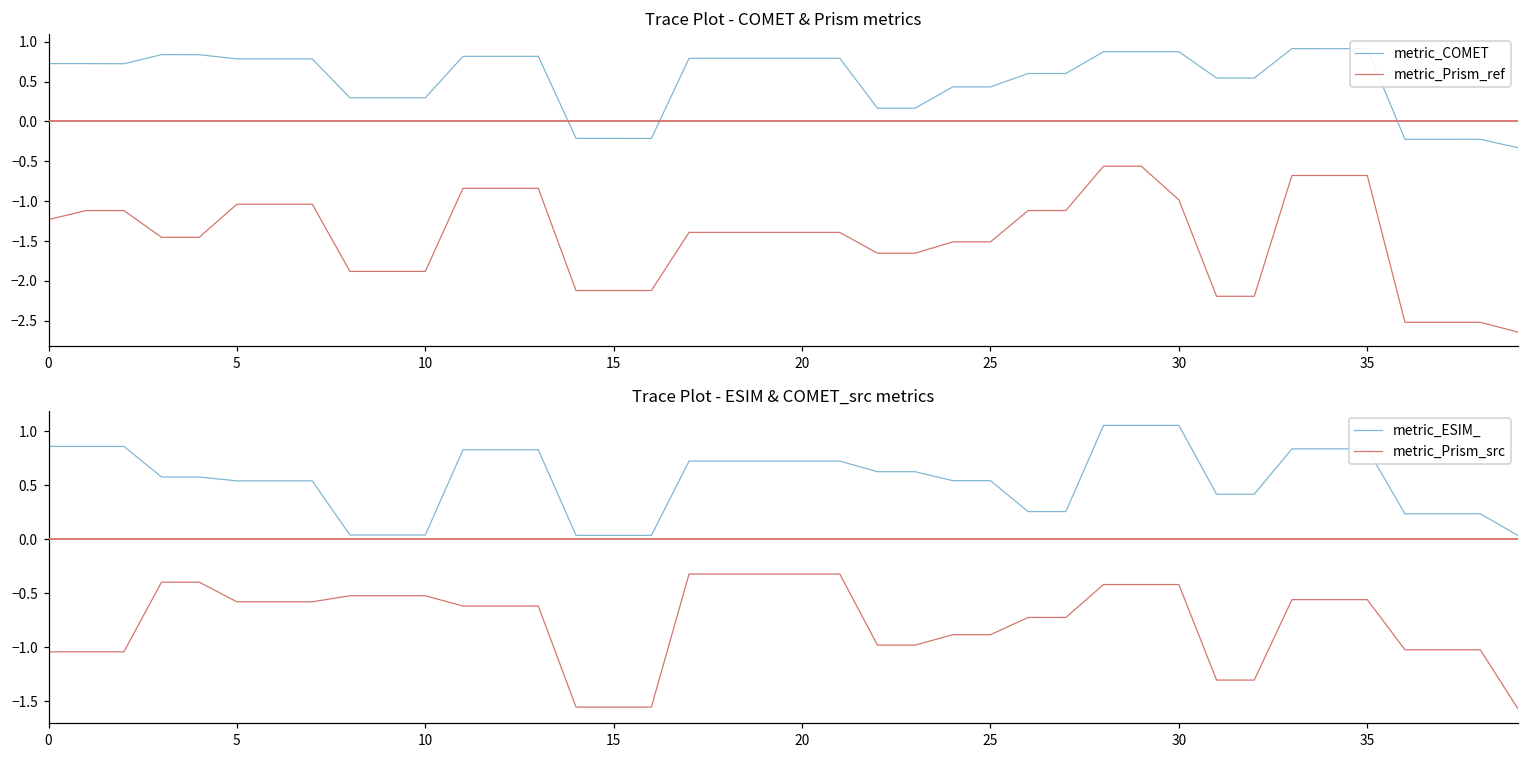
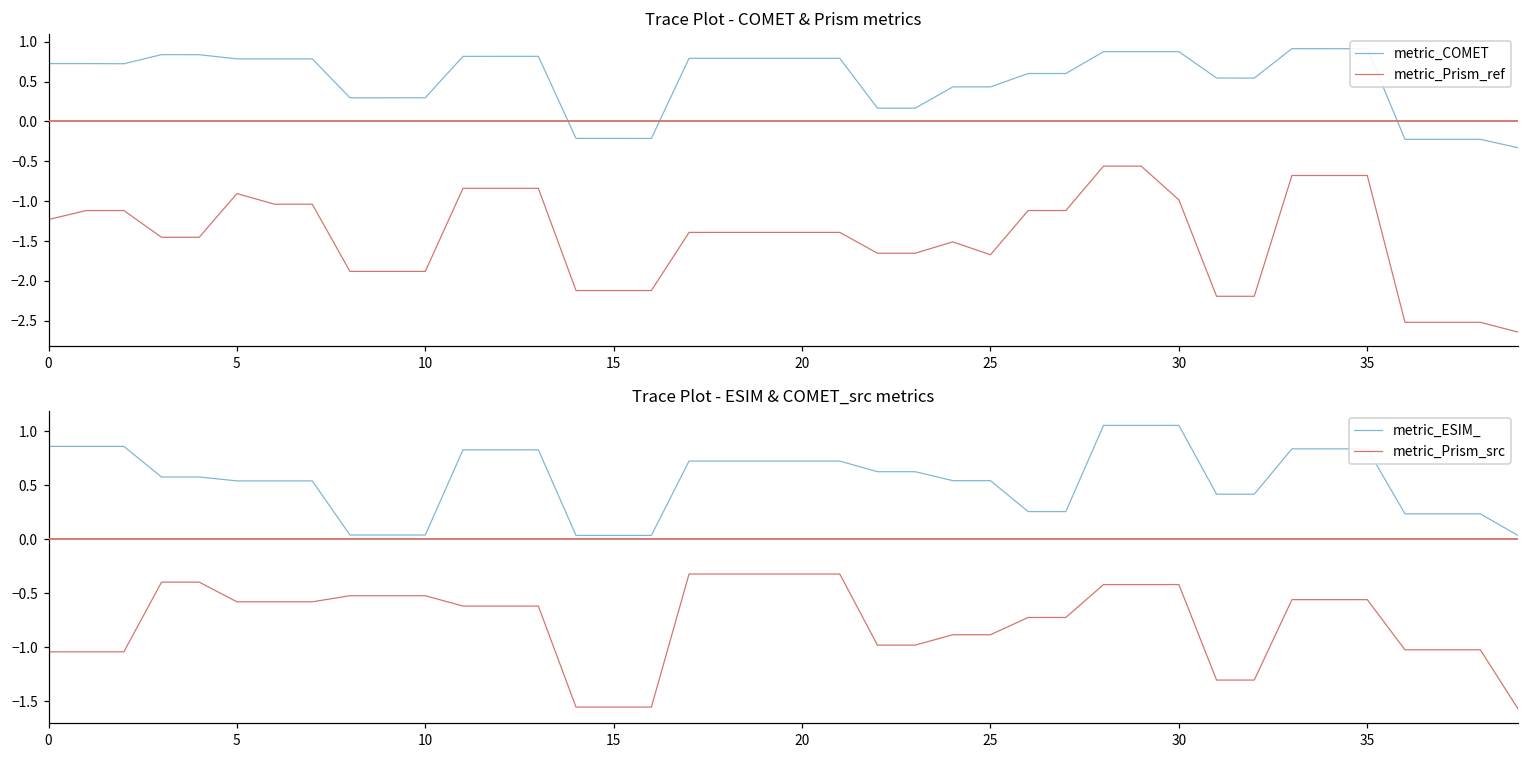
  {
    "Trace Plot - COMET & Prism metrics": {
      "metric_COMET": {
        "0": 0.7,
        "5": 0.8,
        "10": 0.3,
        "15": -0.2,
        "20": 0.8,
        "25": 0.4,
        "30": 0.9
      },
      "metric_Prism_ref": {
        "0": -1.2,
-       "5": -1.0,
+       "5": -0.9,
        "10": -1.9,
        "15": -2.1,
        "20": -1.4,
-       "25": -1.5,
+       "25": -1.7,
        "30": -1.0,
        "35": -0.7
      }
    },
    "Trace Plot - ESIM & COMET_src metrics": {
      "metric_ESIM_": {
        "0": 0.9,
        "5": 0.5,
        "10": 0.0,
        "15": 0.0,
        "20": 0.7,
        "25": 0.5,
        "30": 1.1
      },
      "metric_Prism_src": {
        "0": -1.0,
        "5": -0.6,
        "10": -0.5,
        "15": -1.6,
        "20": -0.3,
        "25": -0.9,
        "30": -0.4,
        "35": -0.6
      }
    }
  }
